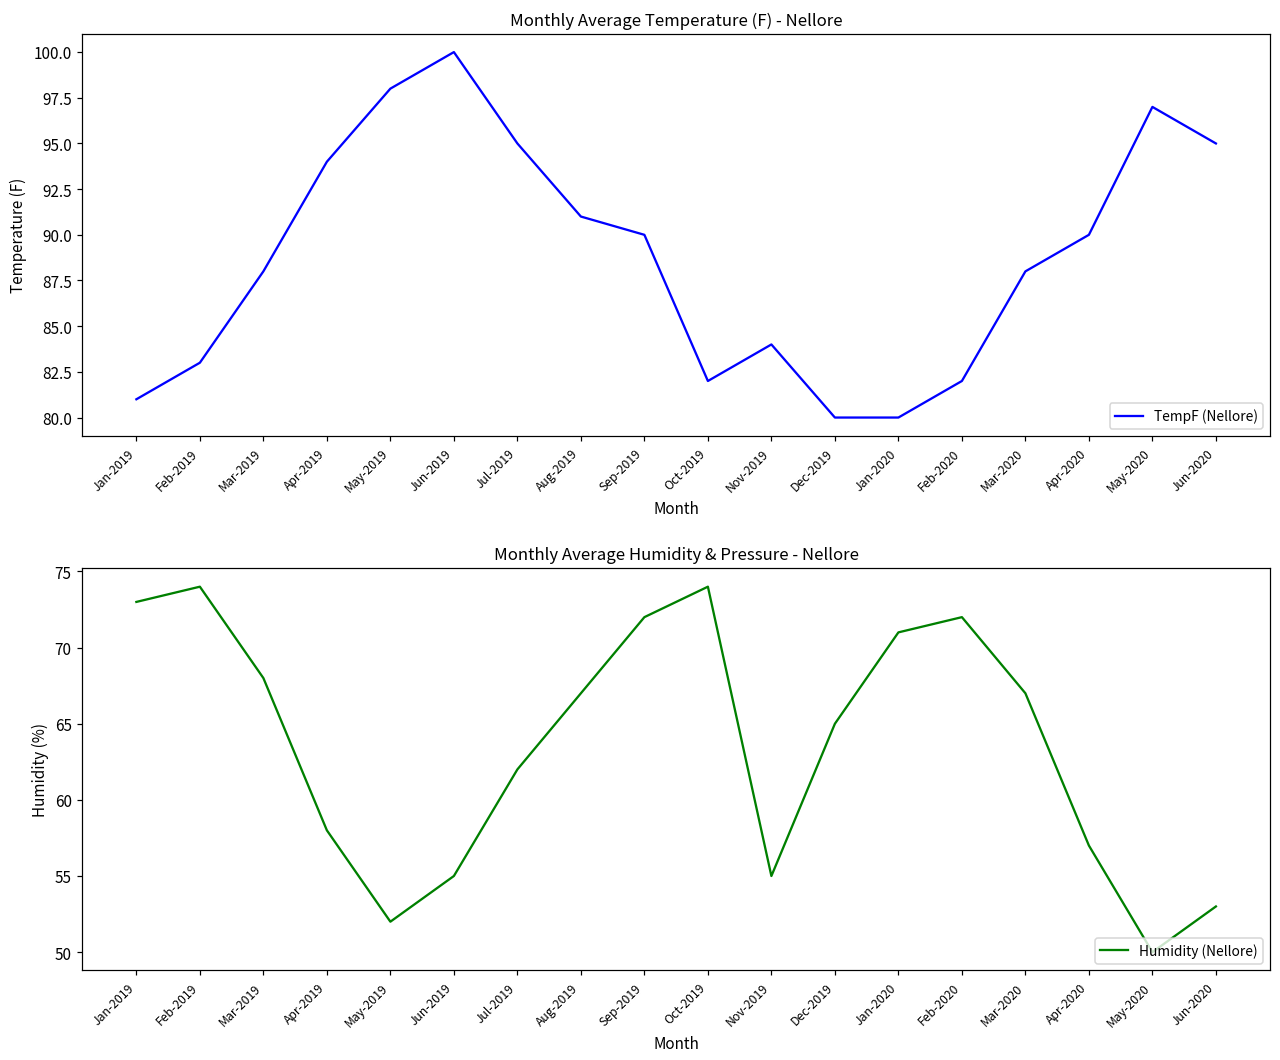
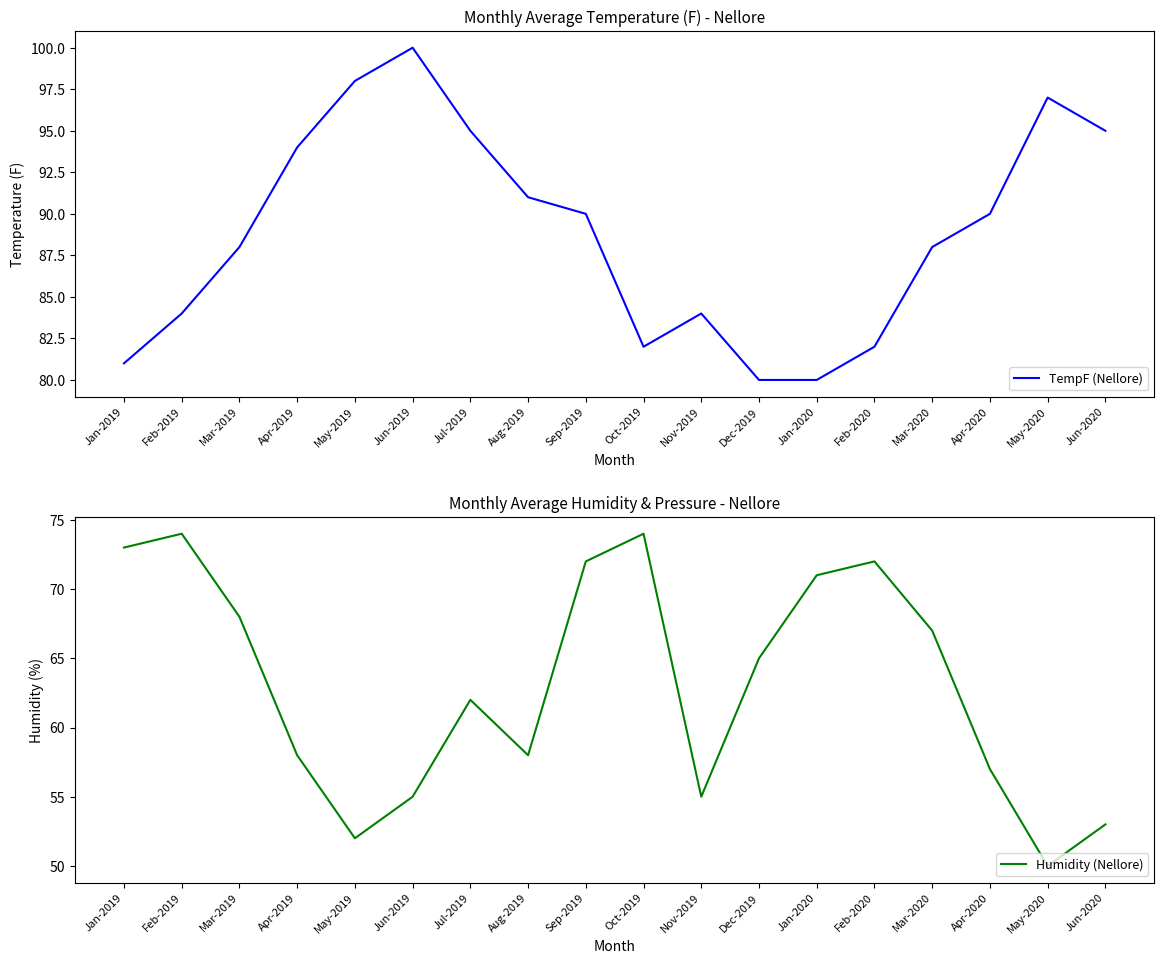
  {
    "Monthly Average Temperature (F) - Nellore": {
      "Jan-2019": 81,
-     "Feb-2019": 83,
+     "Feb-2019": 84,
      "Mar-2019": 88,
      "Apr-2019": 94,
      "May-2019": 98,
      "Jun-2019": 100,
      "Jul-2019": 95,
      "Aug-2019": 91,
      "Sep-2019": 90,
      "Oct-2019": 82,
      "Nov-2019": 84,
      "Dec-2019": 80,
      "Jan-2020": 80,
      "Feb-2020": 82,
      "Mar-2020": 88,
      "Apr-2020": 90,
      "May-2020": 97,
      "Jun-2020": 95
    },
    "Monthly Average Humidity & Pressure - Nellore": {
      "Jan-2019": 73,
      "Feb-2019": 74,
      "Mar-2019": 68,
      "Apr-2019": 58,
      "May-2019": 52,
      "Jun-2019": 55,
      "Jul-2019": 62,
-     "Aug-2019": 67,
+     "Aug-2019": 58,
      "Sep-2019": 72,
      "Oct-2019": 74,
      "Nov-2019": 55,
      "Dec-2019": 65,
      "Jan-2020": 71,
      "Feb-2020": 72,
      "Mar-2020": 67,
      "Apr-2020": 57,
      "Jun-2020": 53
    }
  }
